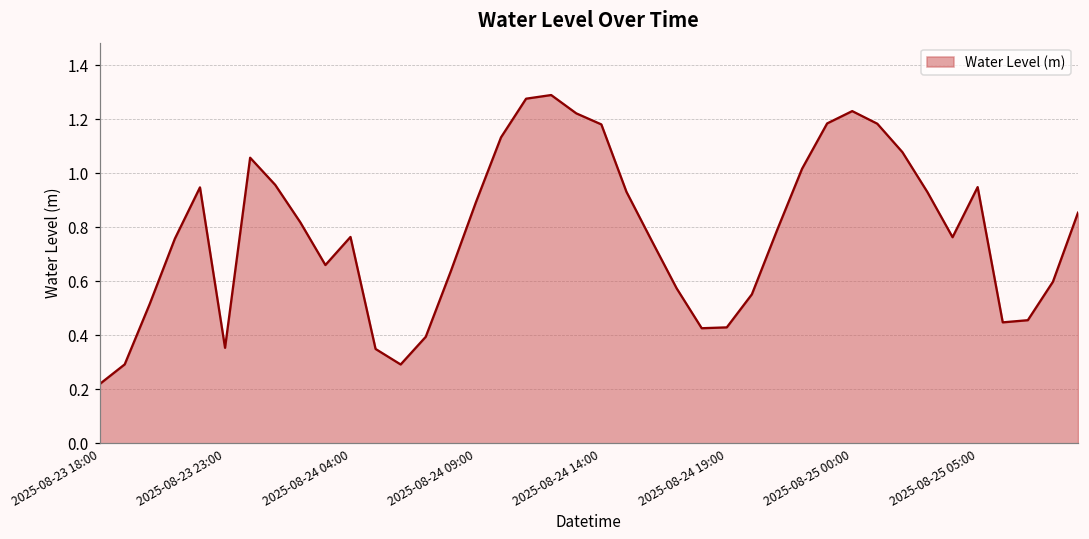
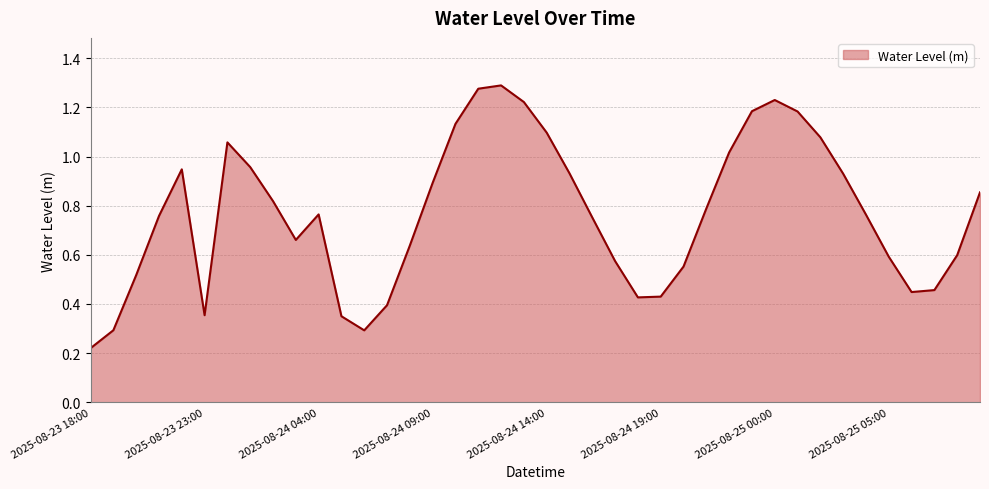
  {
    "2025-08-23 18:00": 0.22,
    "2025-08-23 23:00": 0.35,
    "2025-08-24 04:00": 0.76,
    "2025-08-24 09:00": 0.89,
-   "2025-08-24 14:00": 1.18,
+   "2025-08-24 14:00": 1.10,
    "2025-08-24 19:00": 0.43,
    "2025-08-25 00:00": 1.23,
-   "2025-08-25 05:00": 0.95
+   "2025-08-25 05:00": 0.59
  }
